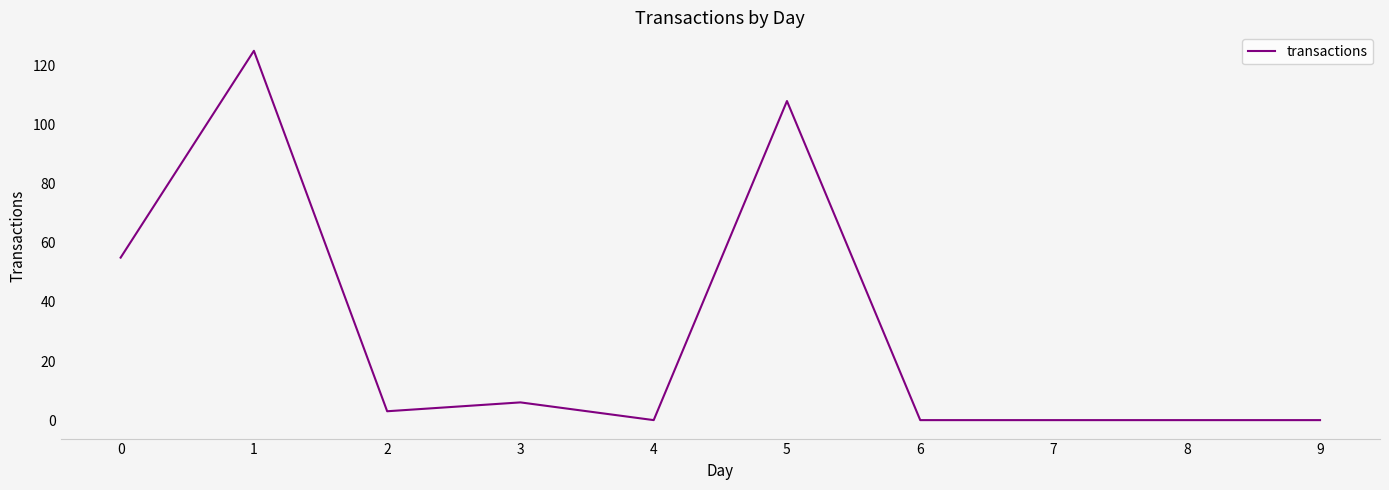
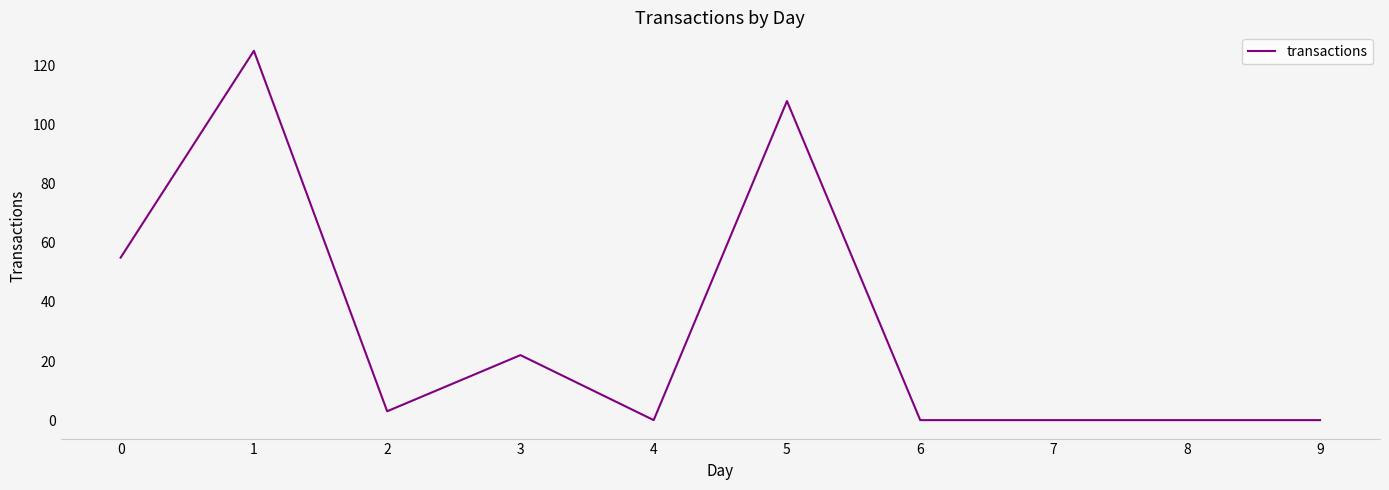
  {
    "0": 55,
    "1": 125,
    "2": 3,
-   "3": 6,
+   "3": 22,
    "4": 0,
    "5": 108,
    "6": 0,
    "7": 0,
    "8": 0,
    "9": 0
  }
